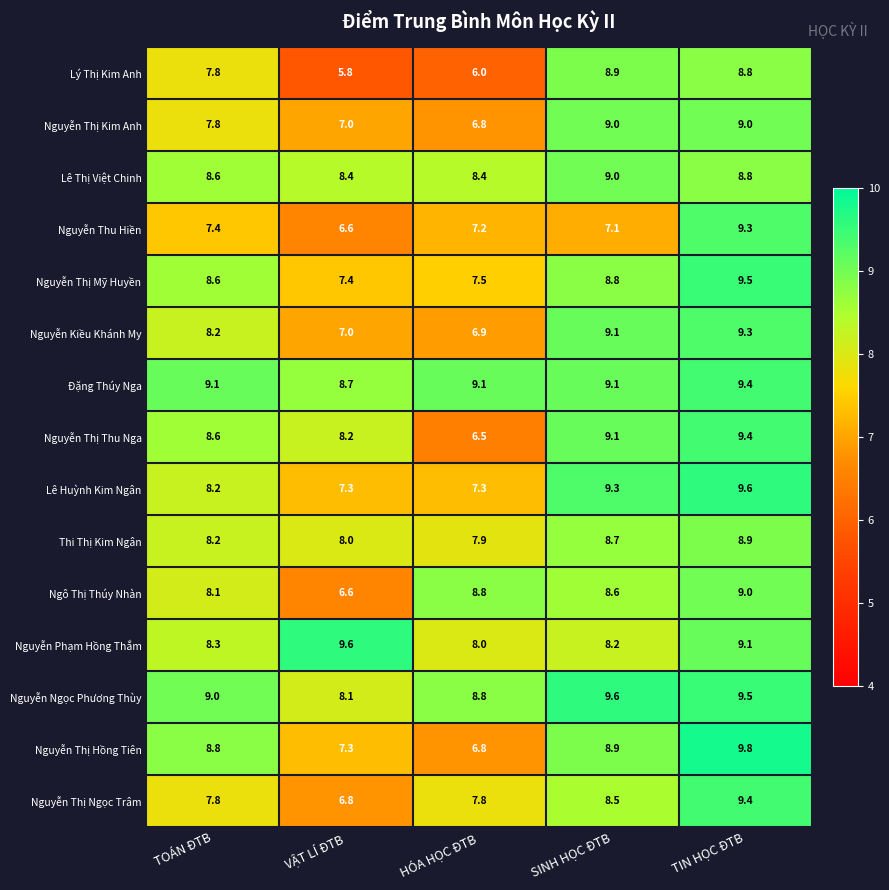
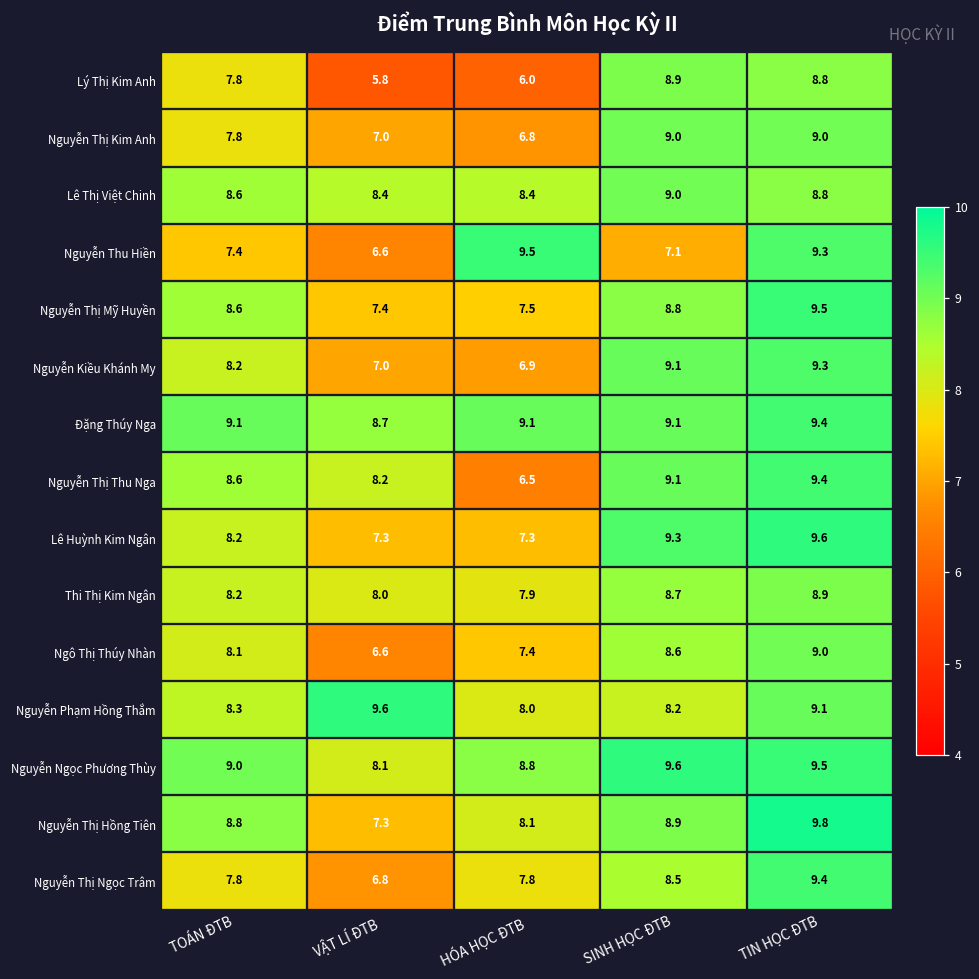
  {
    "Lý Thị Kim Anh": {
      "TOÁN ĐTB": 7.8,
      "VẬT LÍ ĐTB": 5.8,
      "HÓA HỌC ĐTB": 6.0,
      "SINH HỌC ĐTB": 8.9,
      "TIN HỌC ĐTB": 8.8
    },
    "Nguyễn Thị Kim Anh": {
      "TOÁN ĐTB": 7.8,
      "VẬT LÍ ĐTB": 7.0,
      "HÓA HỌC ĐTB": 6.8,
      "SINH HỌC ĐTB": 9.0,
      "TIN HỌC ĐTB": 9.0
    },
    "Lê Thị Việt Chinh": {
      "TOÁN ĐTB": 8.6,
      "VẬT LÍ ĐTB": 8.4,
      "HÓA HỌC ĐTB": 8.4,
      "SINH HỌC ĐTB": 9.0,
      "TIN HỌC ĐTB": 8.8
    },
    "Nguyễn Thu Hiền": {
      "TOÁN ĐTB": 7.4,
      "VẬT LÍ ĐTB": 6.6,
-     "HÓA HỌC ĐTB": 7.2,
+     "HÓA HỌC ĐTB": 9.5,
      "SINH HỌC ĐTB": 7.1,
      "TIN HỌC ĐTB": 9.3
    },
    "Nguyễn Thị Mỹ Huyền": {
      "TOÁN ĐTB": 8.6,
      "VẬT LÍ ĐTB": 7.4,
      "HÓA HỌC ĐTB": 7.5,
      "SINH HỌC ĐTB": 8.8,
      "TIN HỌC ĐTB": 9.5
    },
    "Nguyễn Kiều Khánh My": {
      "TOÁN ĐTB": 8.2,
      "VẬT LÍ ĐTB": 7.0,
      "HÓA HỌC ĐTB": 6.9,
      "SINH HỌC ĐTB": 9.1,
      "TIN HỌC ĐTB": 9.3
    },
    "Đặng Thúy Nga": {
      "TOÁN ĐTB": 9.1,
      "VẬT LÍ ĐTB": 8.7,
      "HÓA HỌC ĐTB": 9.1,
      "SINH HỌC ĐTB": 9.1,
      "TIN HỌC ĐTB": 9.4
    },
    "Nguyễn Thị Thu Nga": {
      "TOÁN ĐTB": 8.6,
      "VẬT LÍ ĐTB": 8.2,
      "HÓA HỌC ĐTB": 6.5,
      "SINH HỌC ĐTB": 9.1,
      "TIN HỌC ĐTB": 9.4
    },
    "Lê Huỳnh Kim Ngân": {
      "TOÁN ĐTB": 8.2,
      "VẬT LÍ ĐTB": 7.3,
      "HÓA HỌC ĐTB": 7.3,
      "SINH HỌC ĐTB": 9.3,
      "TIN HỌC ĐTB": 9.6
    },
    "Thi Thị Kim Ngân": {
      "TOÁN ĐTB": 8.2,
      "VẬT LÍ ĐTB": 8.0,
      "HÓA HỌC ĐTB": 7.9,
      "SINH HỌC ĐTB": 8.7,
      "TIN HỌC ĐTB": 8.9
    },
    "Ngô Thị Thúy Nhàn": {
      "TOÁN ĐTB": 8.1,
      "VẬT LÍ ĐTB": 6.6,
-     "HÓA HỌC ĐTB": 8.8,
+     "HÓA HỌC ĐTB": 7.4,
      "SINH HỌC ĐTB": 8.6,
      "TIN HỌC ĐTB": 9.0
    },
    "Nguyễn Phạm Hồng Thắm": {
      "TOÁN ĐTB": 8.3,
      "VẬT LÍ ĐTB": 9.6,
      "HÓA HỌC ĐTB": 8.0,
      "SINH HỌC ĐTB": 8.2,
      "TIN HỌC ĐTB": 9.1
    },
    "Nguyễn Ngọc Phương Thùy": {
      "TOÁN ĐTB": 9.0,
      "VẬT LÍ ĐTB": 8.1,
      "HÓA HỌC ĐTB": 8.8,
      "SINH HỌC ĐTB": 9.6,
      "TIN HỌC ĐTB": 9.5
    },
    "Nguyễn Thị Hồng Tiên": {
      "TOÁN ĐTB": 8.8,
      "VẬT LÍ ĐTB": 7.3,
-     "HÓA HỌC ĐTB": 6.8,
+     "HÓA HỌC ĐTB": 8.1,
      "SINH HỌC ĐTB": 8.9,
      "TIN HỌC ĐTB": 9.8
    },
    "Nguyễn Thị Ngọc Trâm": {
      "TOÁN ĐTB": 7.8,
      "VẬT LÍ ĐTB": 6.8,
      "HÓA HỌC ĐTB": 7.8,
      "SINH HỌC ĐTB": 8.5,
      "TIN HỌC ĐTB": 9.4
    }
  }
